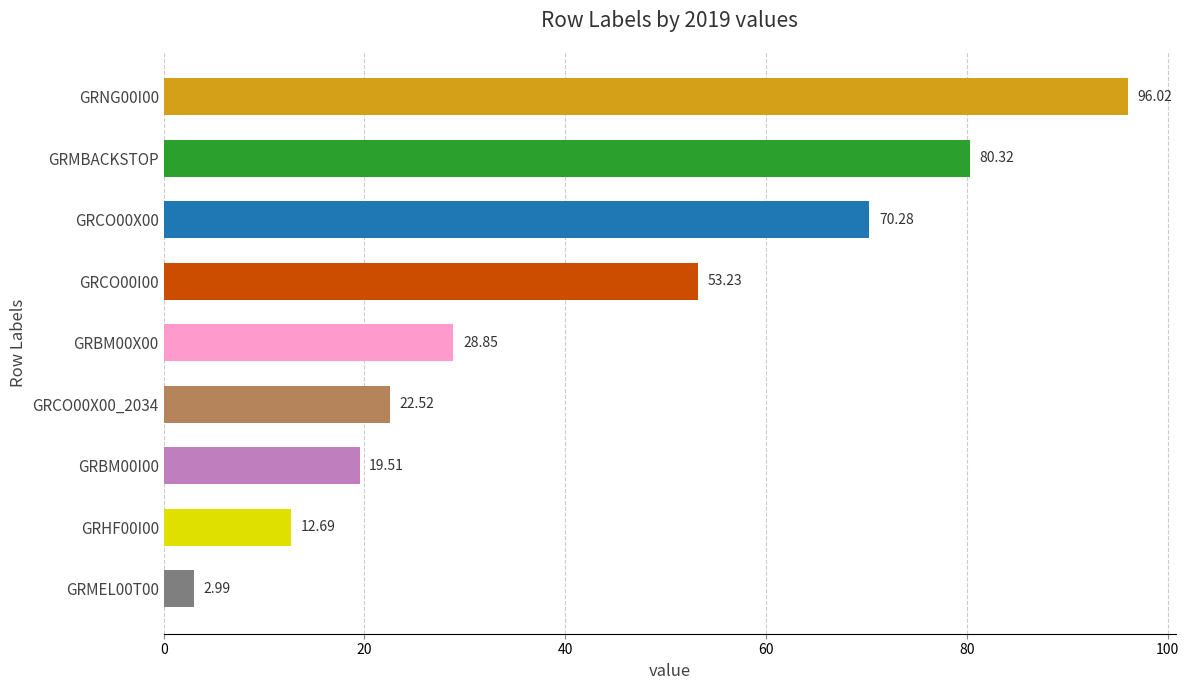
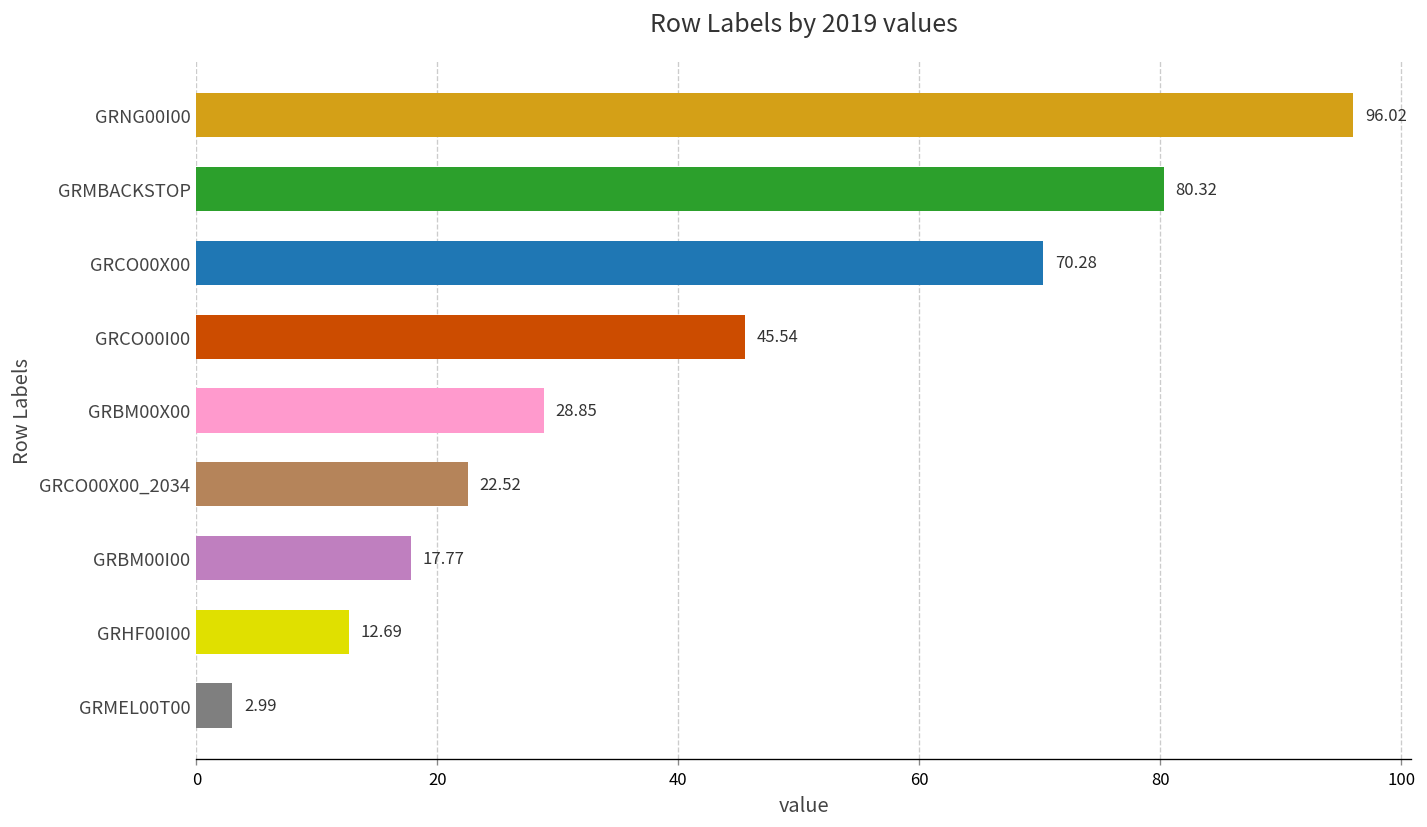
  {
    "GRNG00I00": 96.02,
    "GRMBACKSTOP": 80.32,
    "GRCO00X00": 70.28,
-   "GRCO00I00": 53.23,
+   "GRCO00I00": 45.54,
    "GRBM00X00": 28.85,
    "GRCO00X00_2034": 22.52,
-   "GRBM00I00": 19.51,
+   "GRBM00I00": 17.77,
    "GRHF00I00": 12.69,
    "GRMEL00T00": 2.99
  }
